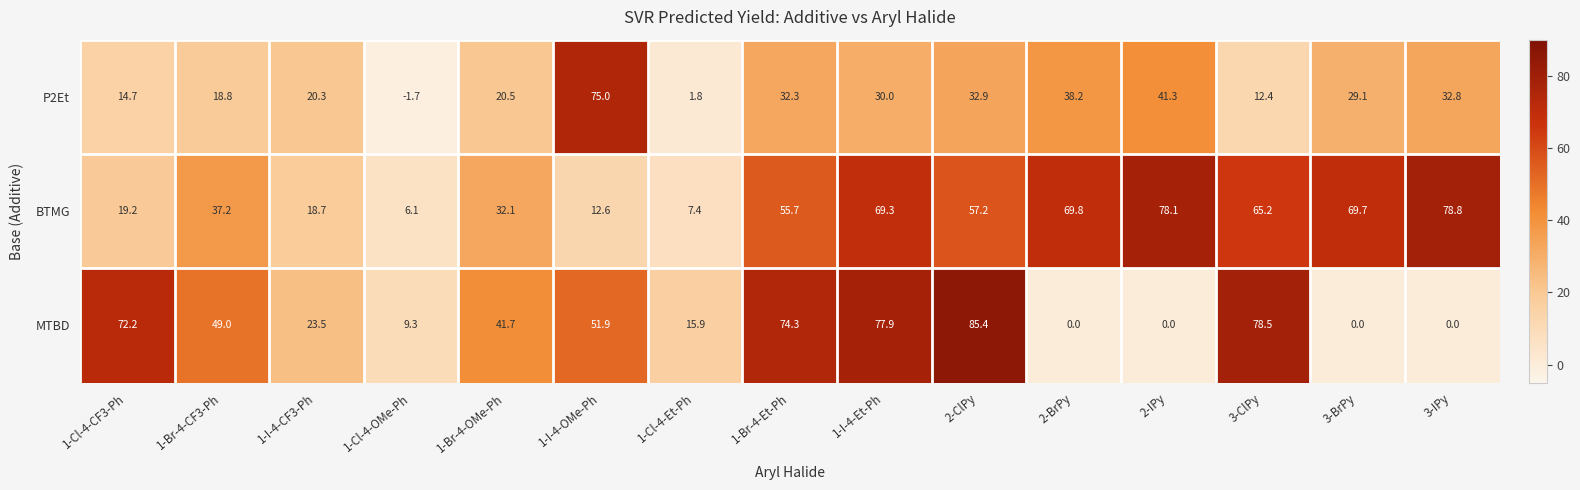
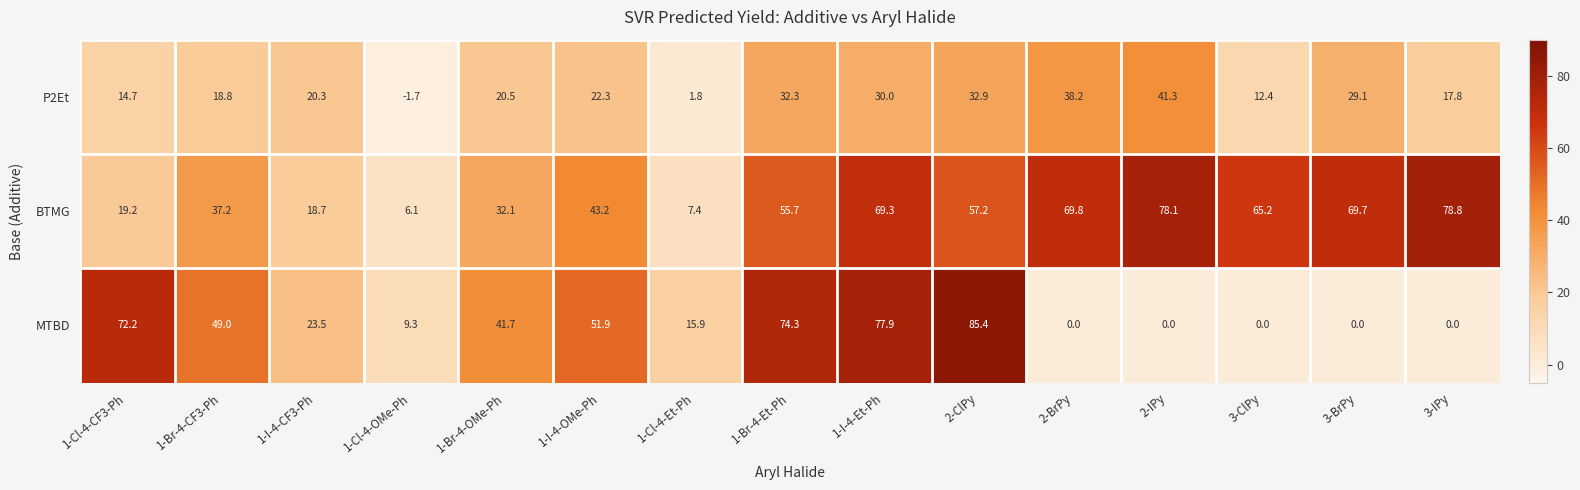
  {
    "P2Et": {
      "1-Cl-4-CF3-Ph": 14.7,
      "1-Br-4-CF3-Ph": 18.8,
      "1-I-4-CF3-Ph": 20.3,
      "1-Cl-4-OMe-Ph": -1.7,
      "1-Br-4-OMe-Ph": 20.5,
-     "1-I-4-OMe-Ph": 75.0,
+     "1-I-4-OMe-Ph": 22.3,
      "1-Cl-4-Et-Ph": 1.8,
      "1-Br-4-Et-Ph": 32.3,
      "1-I-4-Et-Ph": 30.0,
      "2-ClPy": 32.9,
      "2-BrPy": 38.2,
      "2-IPy": 41.3,
      "3-ClPy": 12.4,
      "3-BrPy": 29.1,
-     "3-IPy": 32.8
+     "3-IPy": 17.8
    },
    "BTMG": {
      "1-Cl-4-CF3-Ph": 19.2,
      "1-Br-4-CF3-Ph": 37.2,
      "1-I-4-CF3-Ph": 18.7,
      "1-Cl-4-OMe-Ph": 6.1,
      "1-Br-4-OMe-Ph": 32.1,
-     "1-I-4-OMe-Ph": 12.6,
+     "1-I-4-OMe-Ph": 43.2,
      "1-Cl-4-Et-Ph": 7.4,
      "1-Br-4-Et-Ph": 55.7,
      "1-I-4-Et-Ph": 69.3,
      "2-ClPy": 57.2,
      "2-BrPy": 69.8,
      "2-IPy": 78.1,
      "3-ClPy": 65.2,
      "3-BrPy": 69.7,
      "3-IPy": 78.8
    },
    "MTBD": {
      "1-Cl-4-CF3-Ph": 72.2,
      "1-Br-4-CF3-Ph": 49.0,
      "1-I-4-CF3-Ph": 23.5,
      "1-Cl-4-OMe-Ph": 9.3,
      "1-Br-4-OMe-Ph": 41.7,
      "1-I-4-OMe-Ph": 51.9,
      "1-Cl-4-Et-Ph": 15.9,
      "1-Br-4-Et-Ph": 74.3,
      "1-I-4-Et-Ph": 77.9,
      "2-ClPy": 85.4,
      "2-BrPy": 0.0,
      "2-IPy": 0.0,
-     "3-ClPy": 78.5,
+     "3-ClPy": 0.0,
      "3-BrPy": 0.0,
      "3-IPy": 0.0
    }
  }
